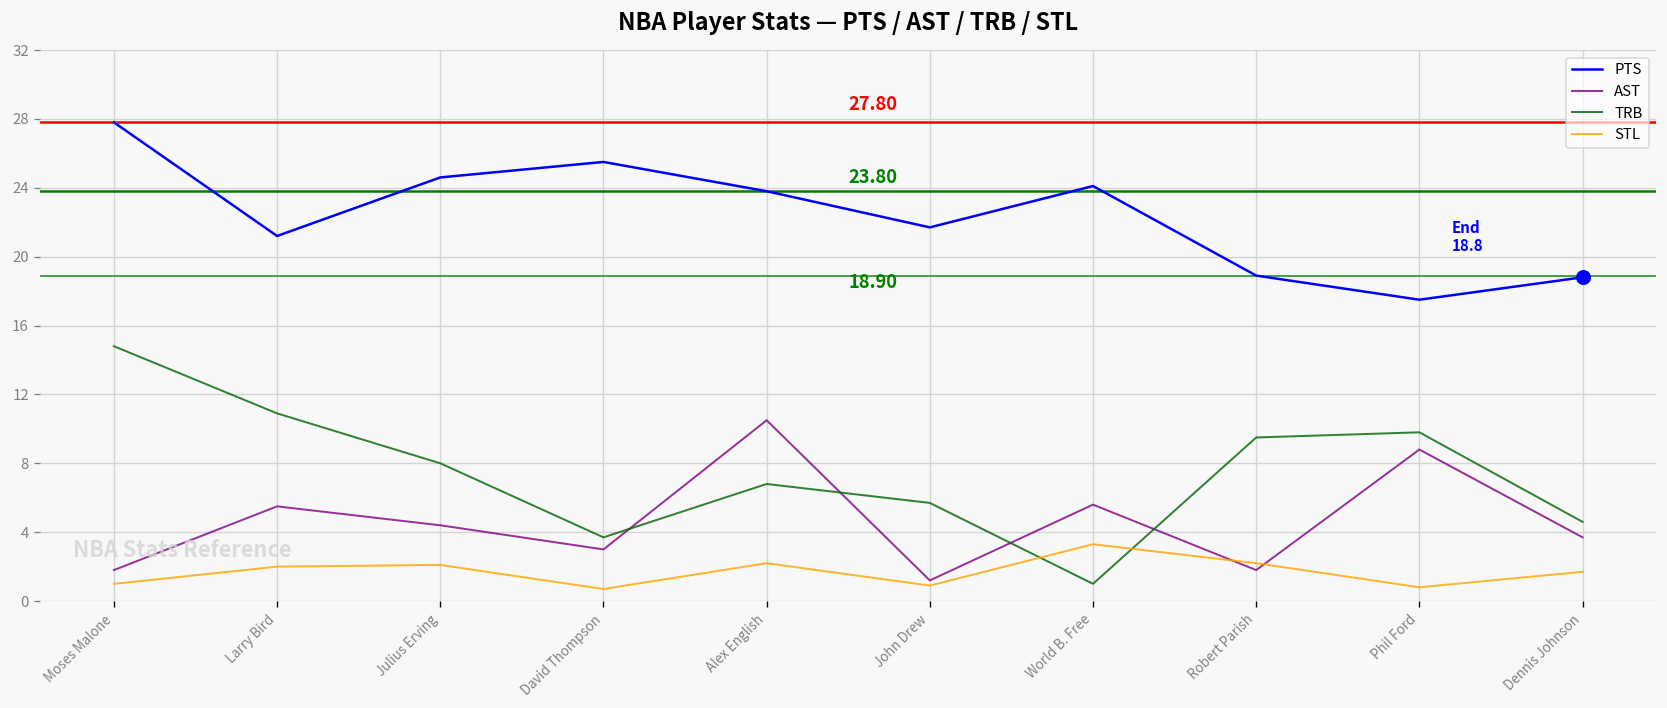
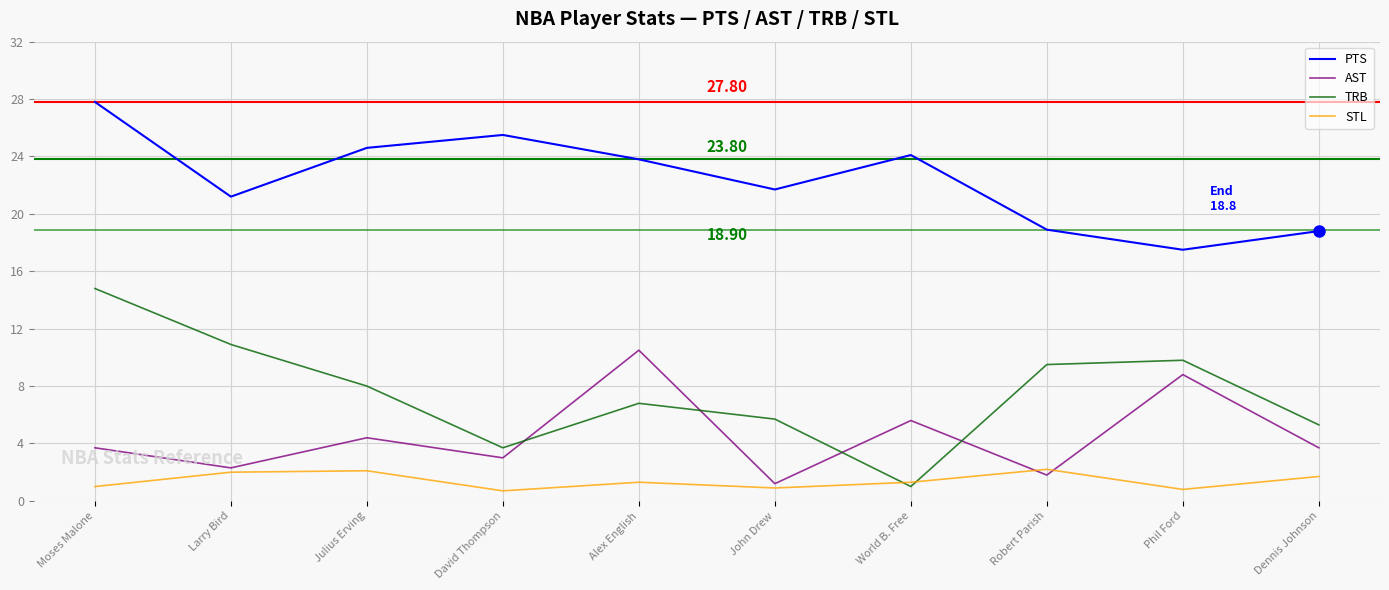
  {
    "AST": {
-     "Moses Malone": 1.8,
-     "Larry Bird": 5.5,
+     "Moses Malone": 3.7,
+     "Larry Bird": 2.3,
      "Julius Erving": 4.4,
      "David Thompson": 3.0,
      "Alex English": 10.5,
      "John Drew": 1.2,
      "World B. Free": 5.6,
      "Robert Parish": 1.8,
      "Phil Ford": 8.8,
      "Dennis Johnson": 3.7
    },
    "TRB": {
      "Moses Malone": 14.8,
      "Larry Bird": 10.9,
      "Julius Erving": 8.0,
      "David Thompson": 3.7,
      "Alex English": 6.8,
      "John Drew": 5.7,
      "World B. Free": 1.0,
      "Robert Parish": 9.5,
      "Phil Ford": 9.8,
-     "Dennis Johnson": 4.6
+     "Dennis Johnson": 5.3
    },
    "STL": {
      "Moses Malone": 1.0,
      "Larry Bird": 2.0,
      "Julius Erving": 2.1,
      "David Thompson": 0.7,
-     "Alex English": 2.2,
+     "Alex English": 1.3,
      "John Drew": 0.9,
-     "World B. Free": 3.3,
+     "World B. Free": 1.3,
      "Robert Parish": 2.2,
      "Phil Ford": 0.8,
      "Dennis Johnson": 1.7
    }
  }
